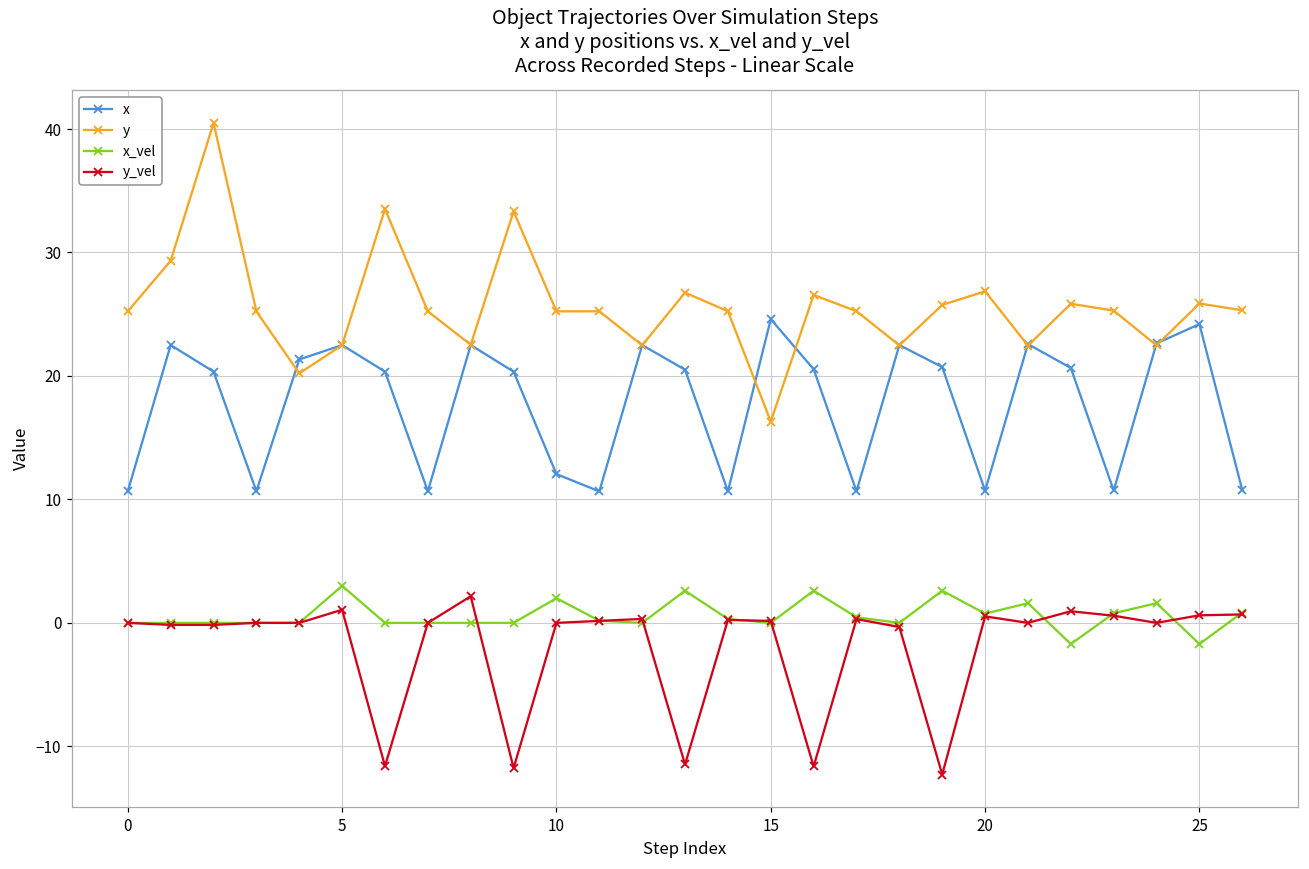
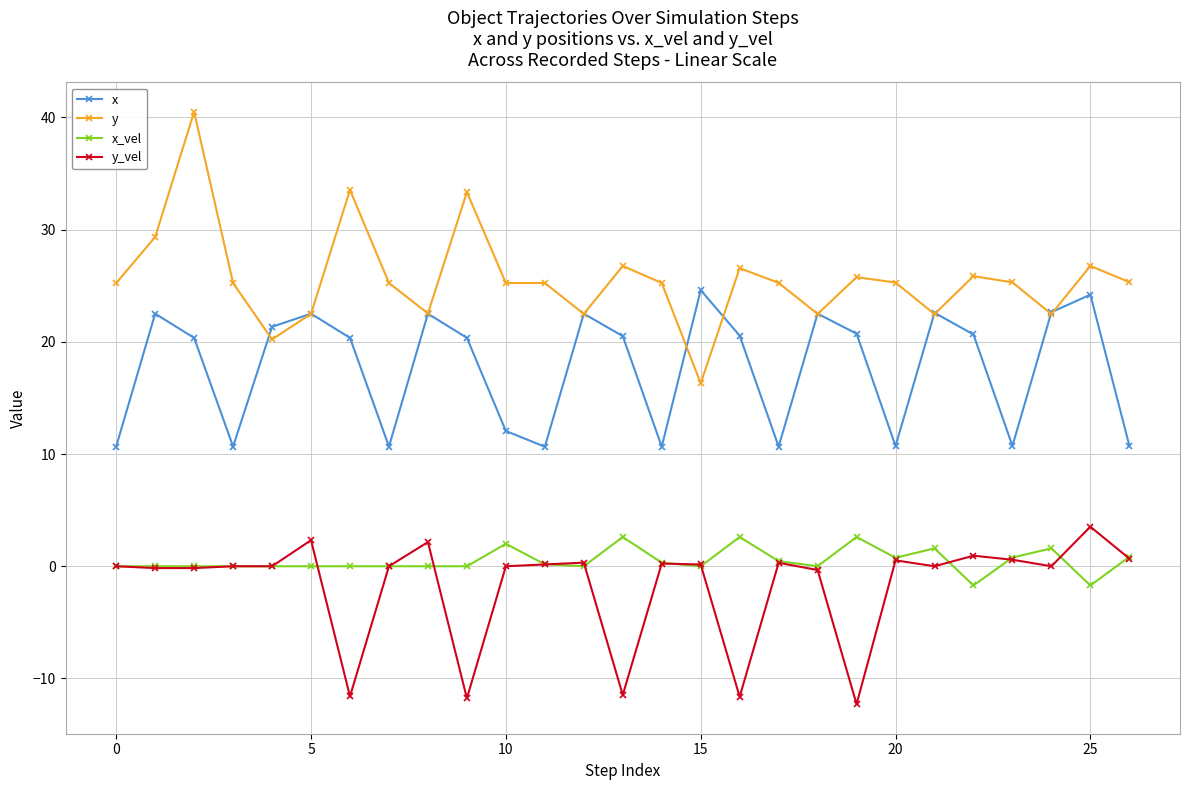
  {
    "x": {
      "10": 12.1,
      "15": 24.6,
      "20": 10.7,
      "25": 24.2
    },
    "y": {
      "10": 25.2,
      "15": 16.3,
-     "20": 26.9,
-     "25": 25.9
+     "20": 25.3,
+     "25": 26.8
    },
    "x_vel": {
-     "5": 3,
+     "5": 0,
      "10": 2,
      "20": 0.8,
      "25": -1.7
    },
    "y_vel": {
-     "5": 1.1,
+     "5": 2.3,
      "10": 0.0,
      "20": 0.5,
-     "25": 0.6
+     "25": 3.5
    }
  }
